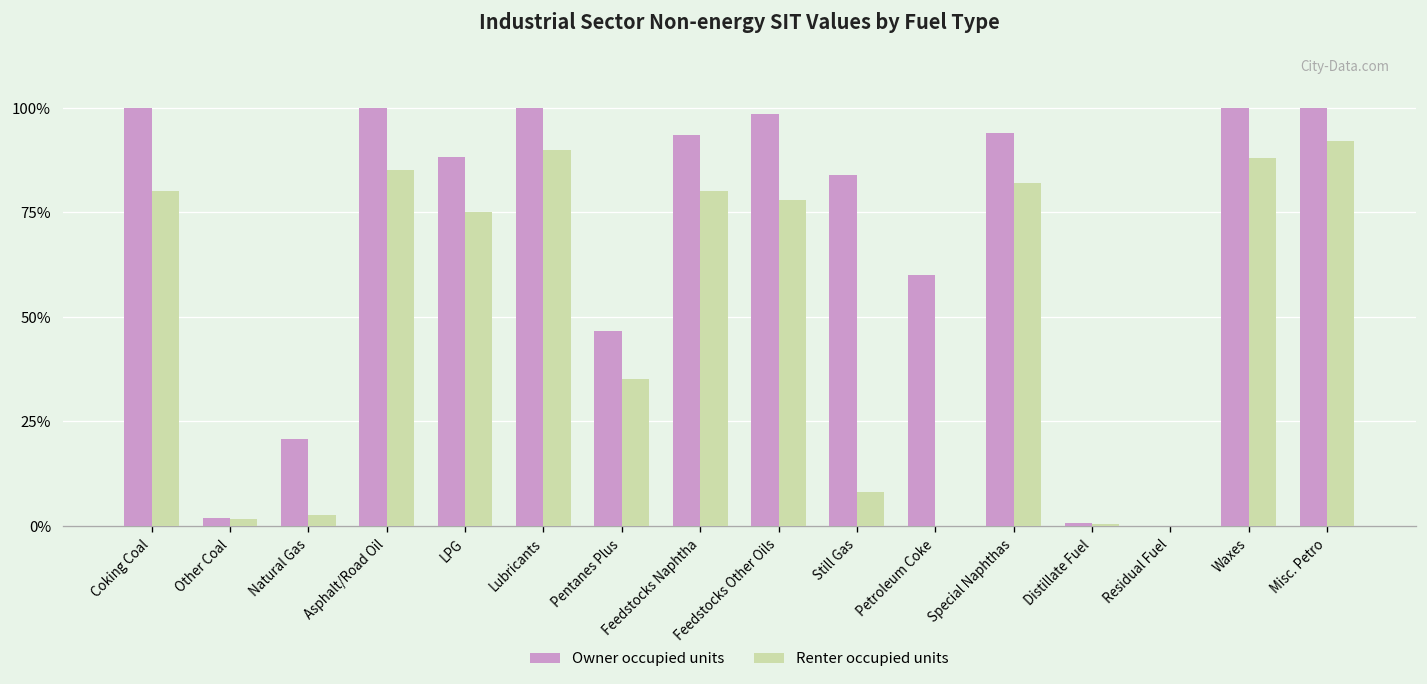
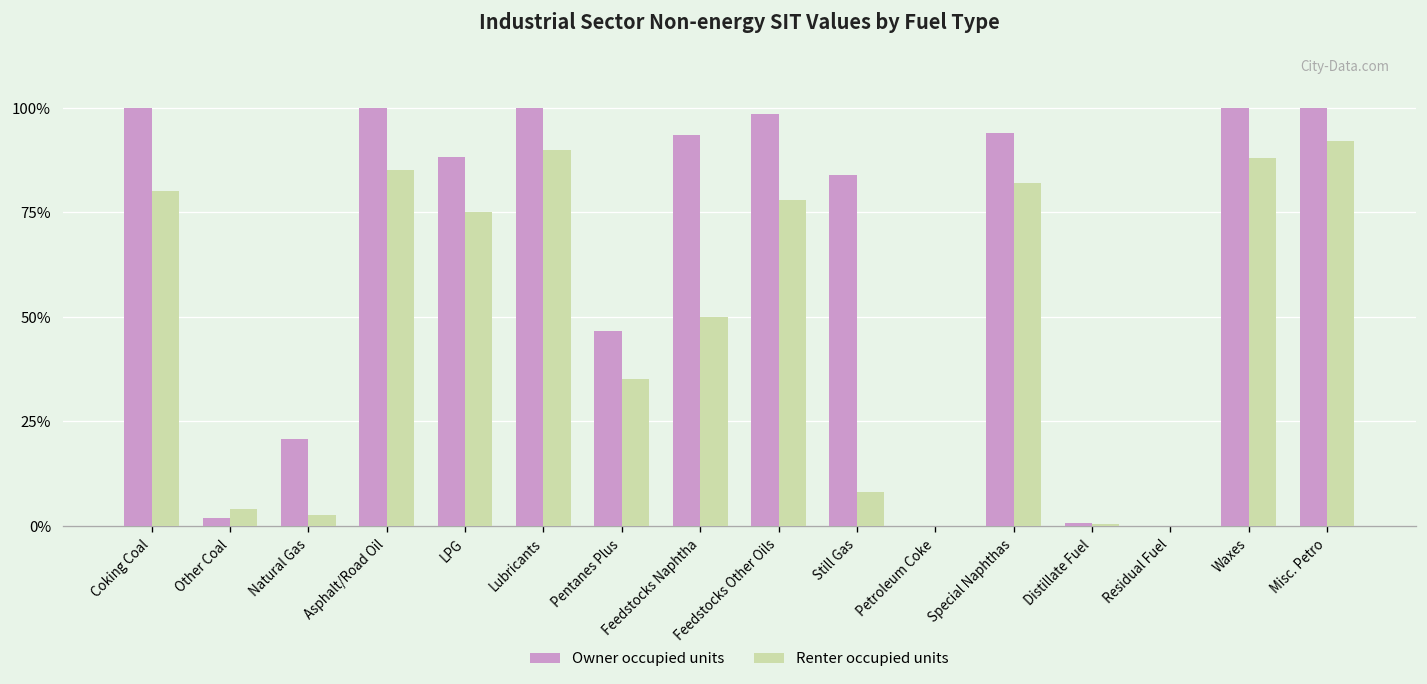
  {
    "Owner occupied units": {
      "Coking Coal": "100%",
      "Other Coal": "2%",
      "Natural Gas": "21%",
      "Asphalt/Road Oil": "100%",
      "LPG": "88%",
      "Lubricants": "100%",
      "Pentanes Plus": "47%",
      "Feedstocks Naphtha": "94%",
      "Feedstocks Other Oils": "99%",
      "Still Gas": "84%",
-     "Petroleum Coke": "60%",
+     "Petroleum Coke": "0%",
      "Special Naphthas": "94%",
      "Residual Fuel": "0%",
      "Waxes": "100%",
      "Misc. Petro": "100%"
    },
    "Renter occupied units": {
      "Coking Coal": "80%",
-     "Other Coal": "2%",
+     "Other Coal": "4%",
      "Natural Gas": "3%",
      "Asphalt/Road Oil": "85%",
      "LPG": "75%",
      "Lubricants": "90%",
      "Pentanes Plus": "35%",
-     "Feedstocks Naphtha": "80%",
+     "Feedstocks Naphtha": "50%",
      "Feedstocks Other Oils": "78%",
      "Still Gas": "8%",
      "Petroleum Coke": "0%",
      "Special Naphthas": "82%",
      "Residual Fuel": "0%",
      "Waxes": "88%",
      "Misc. Petro": "92%"
    }
  }
